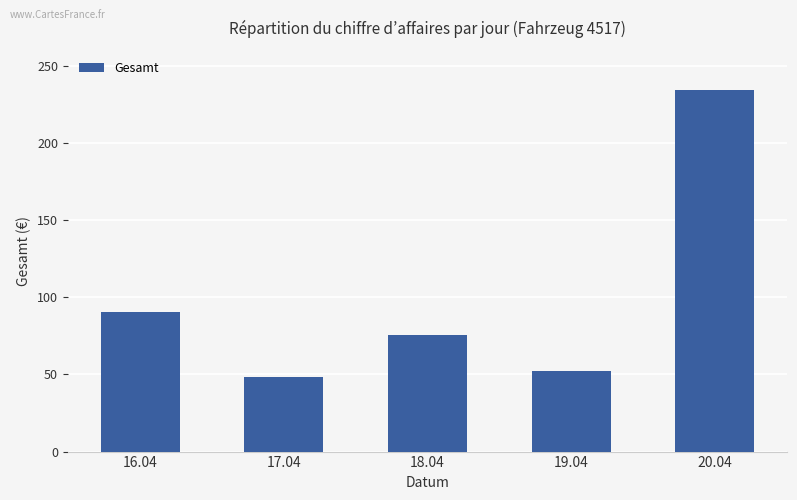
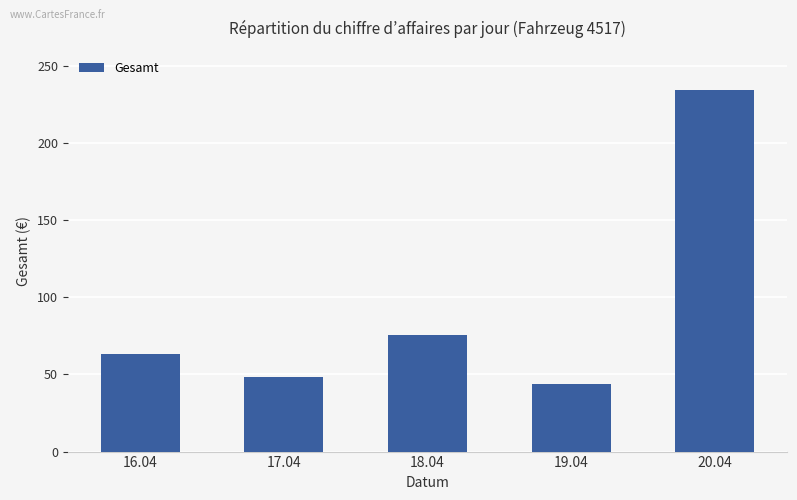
  {
-   "16.04": 91,
+   "16.04": 64,
    "17.04": 48,
    "18.04": 76,
-   "19.04": 52,
+   "19.04": 44,
    "20.04": 234
  }
